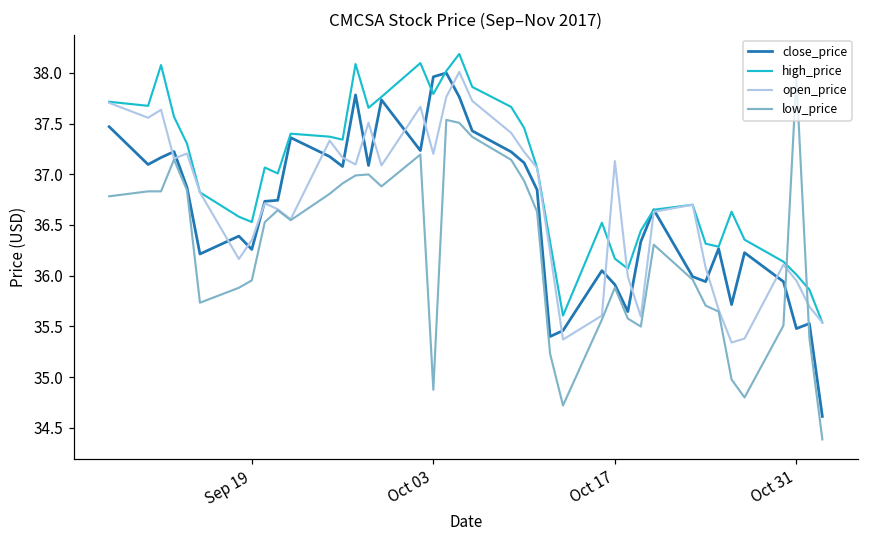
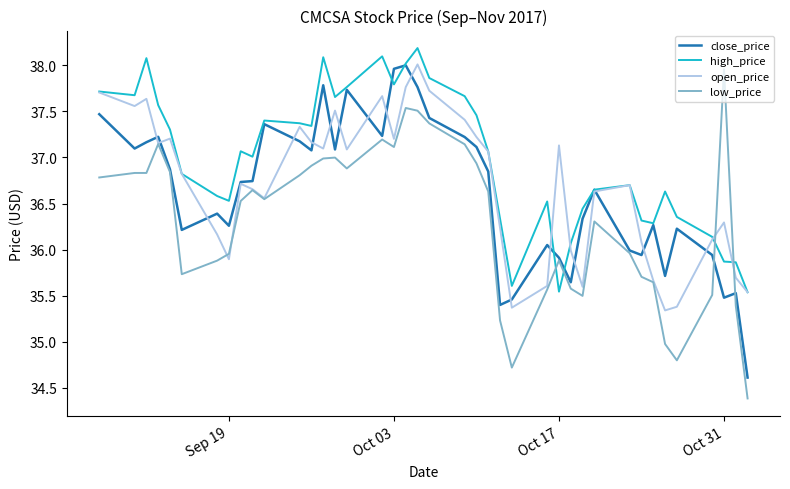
  {
    "close_price": {
      "Sep 19": 36.3,
      "Oct 03": 38.0,
      "Oct 17": 35.9,
      "Oct 31": 35.5
    },
    "high_price": {
      "Sep 19": 36.5,
      "Oct 03": 37.8,
-     "Oct 17": 36.2,
-     "Oct 31": 36.0
+     "Oct 17": 35.5,
+     "Oct 31": 35.9
    },
    "open_price": {
-     "Sep 19": 36.4,
+     "Sep 19": 35.9,
      "Oct 03": 37.2,
      "Oct 17": 37.1,
-     "Oct 31": 36.0
+     "Oct 31": 36.3
    },
    "low_price": {
      "Sep 19": 36.0,
-     "Oct 03": 34.9,
+     "Oct 03": 37.1,
      "Oct 17": 35.9
    }
  }
